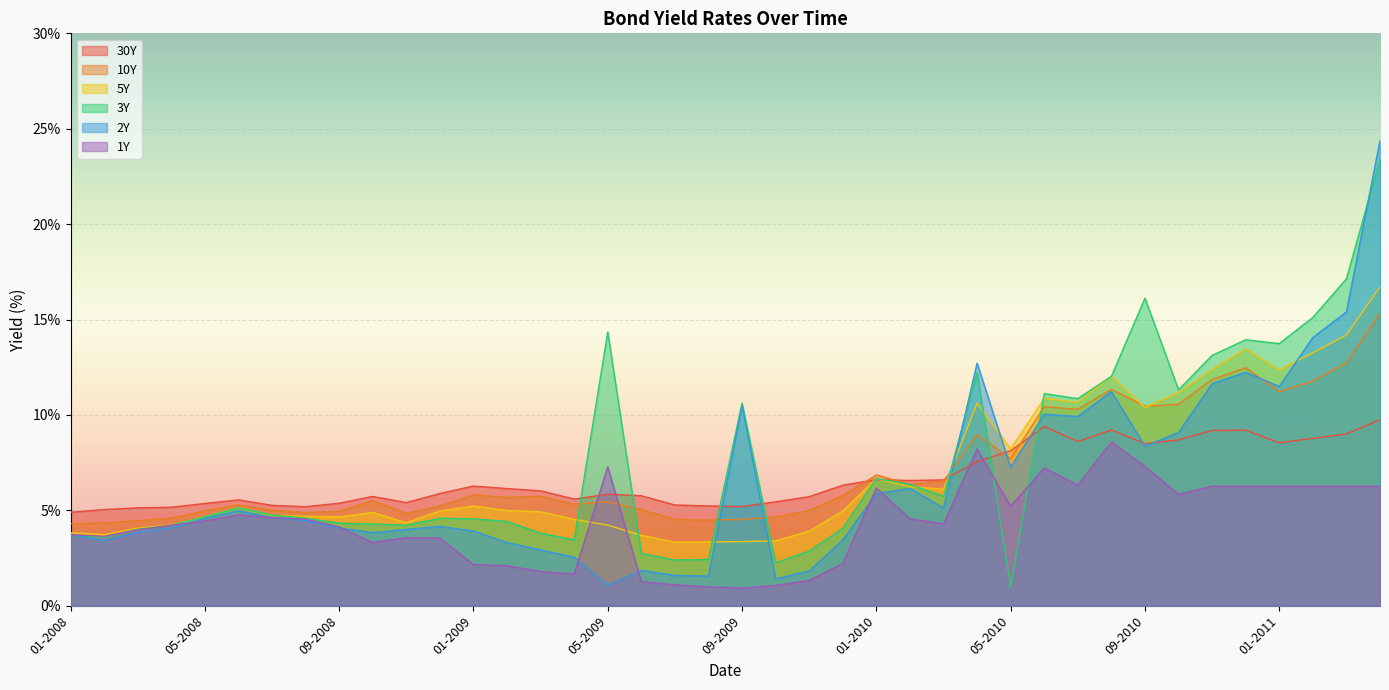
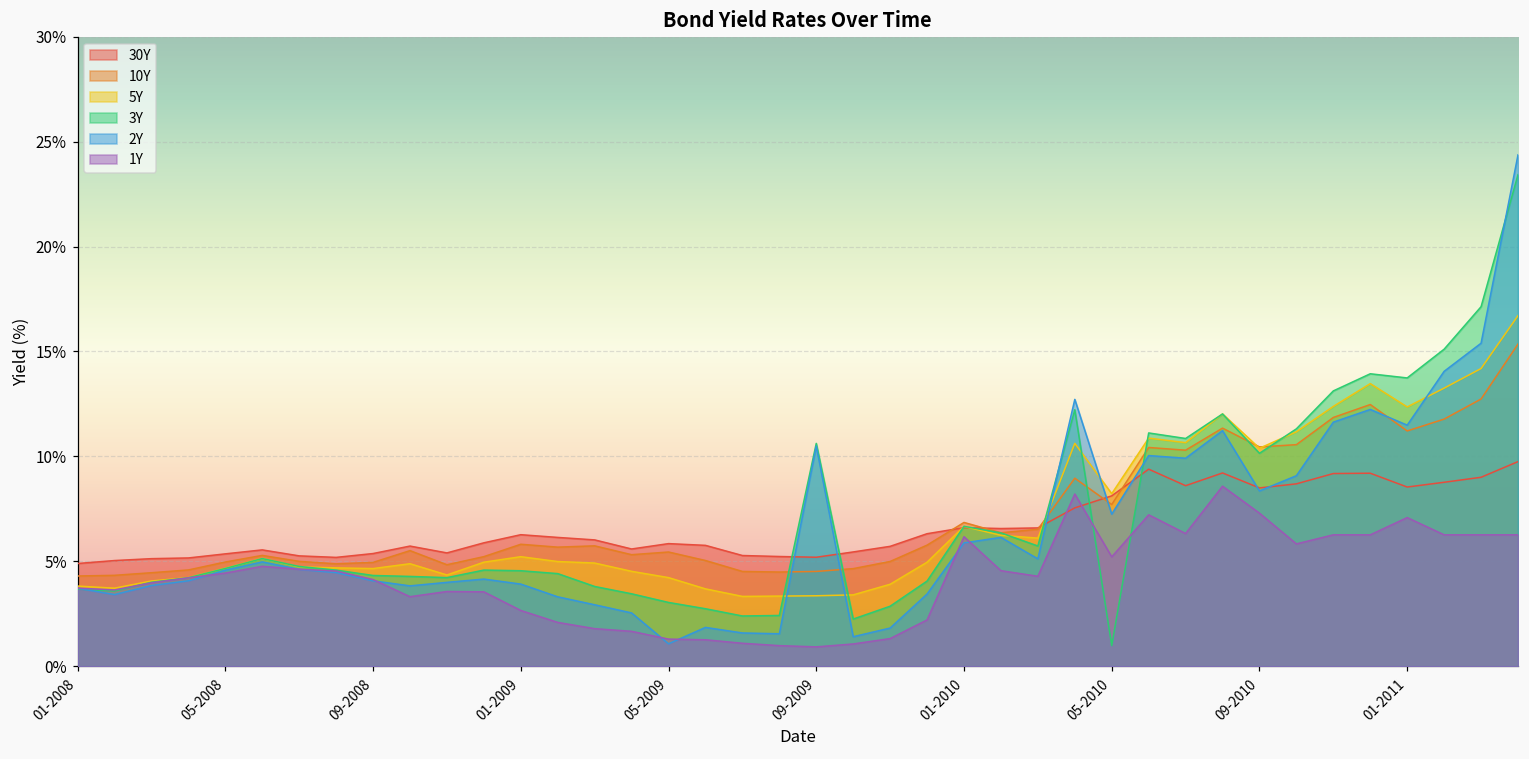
  {
    "3Y": {
      "09-2008": "4.3%",
      "01-2009": "4.6%",
-     "05-2009": "14.4%",
+     "05-2009": "3.0%",
      "05-2010": "1.0%",
-     "09-2010": "16.1%",
+     "09-2010": "10.1%",
      "01-2011": "13.7%"
    },
    "2Y": {
      "01-2009": "3.9%",
      "05-2009": "1.1%",
      "01-2010": "5.9%",
      "05-2010": "7.3%",
      "09-2010": "8.4%",
      "01-2011": "11.5%"
    },
    "1Y": {
      "05-2008": "4.4%",
-     "01-2009": "2.2%",
-     "05-2009": "7.3%",
+     "01-2009": "2.7%",
+     "05-2009": "1.3%",
      "09-2009": "0.9%",
      "01-2010": "6.2%",
      "05-2010": "5.2%",
      "09-2010": "7.3%",
-     "01-2011": "6.3%"
+     "01-2011": "7.1%"
    }
  }
